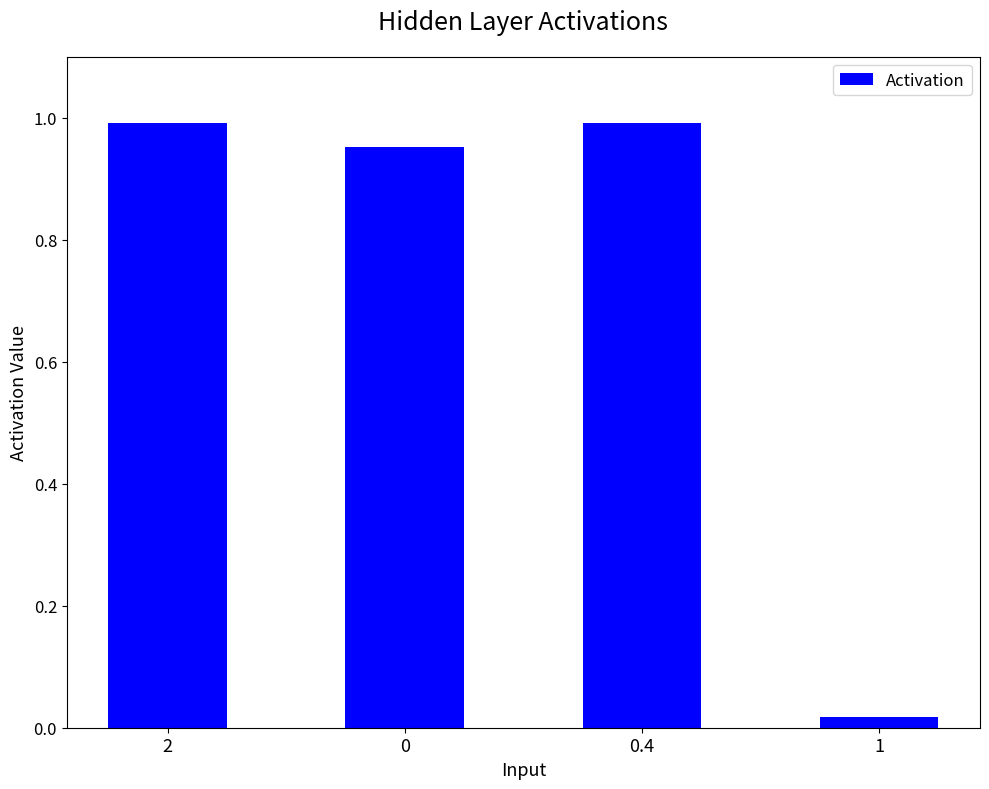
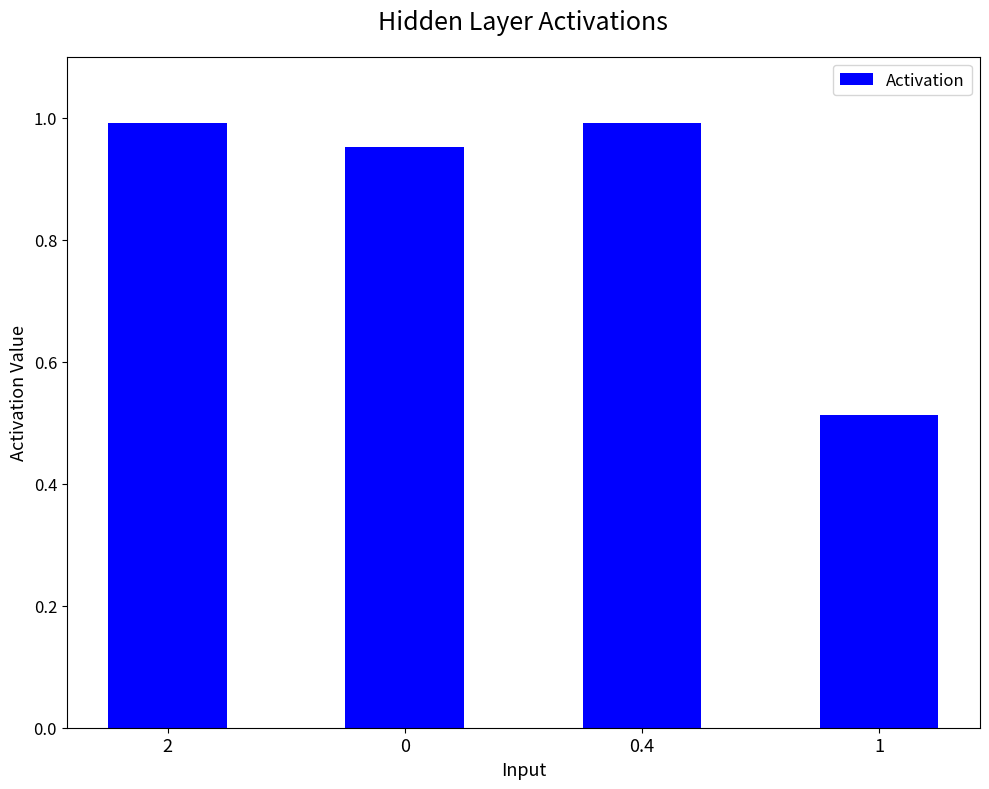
  {
    "2": 0.99,
    "0": 0.95,
    "0.4": 0.99,
-   "1": 0.02
+   "1": 0.51
  }
